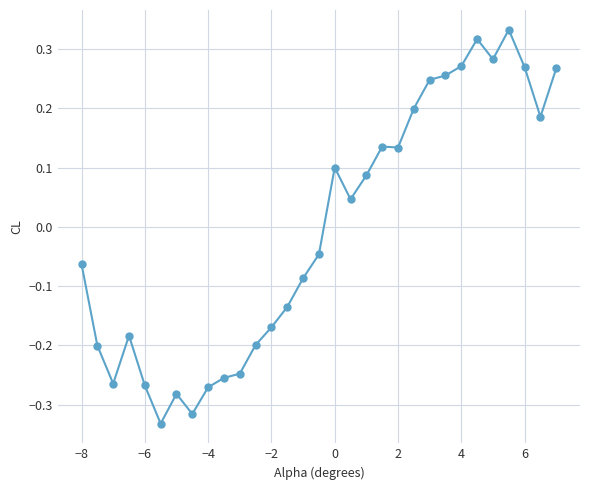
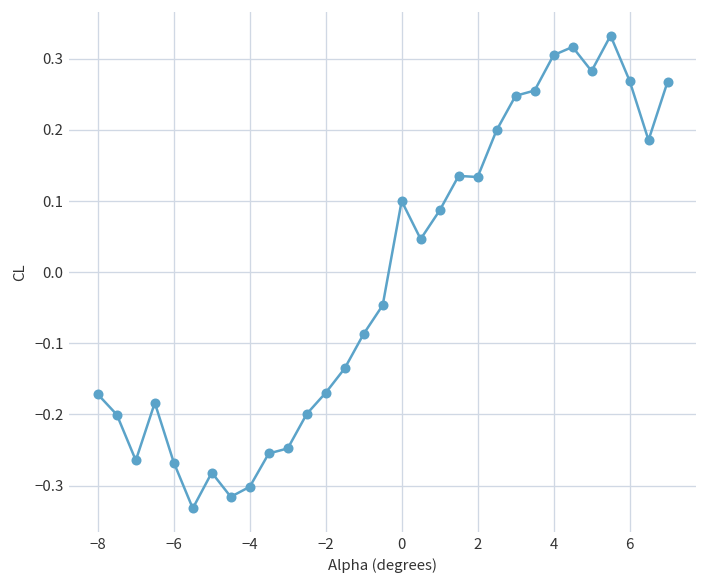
  {
-   "−8": -0.06,
+   "−8": -0.17,
    "−6": -0.27,
-   "−4": -0.27,
+   "−4": -0.30,
    "−2": -0.17,
    "0": 0.10,
    "2": 0.13,
-   "4": 0.27,
+   "4": 0.31,
    "6": 0.27
  }
